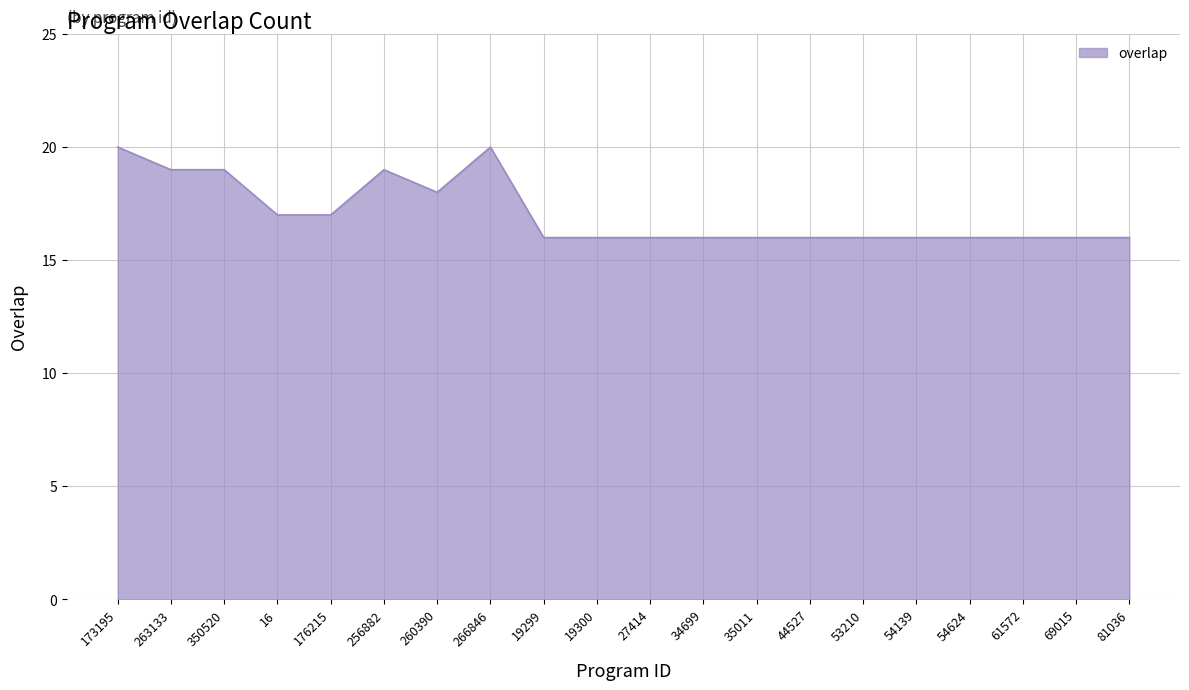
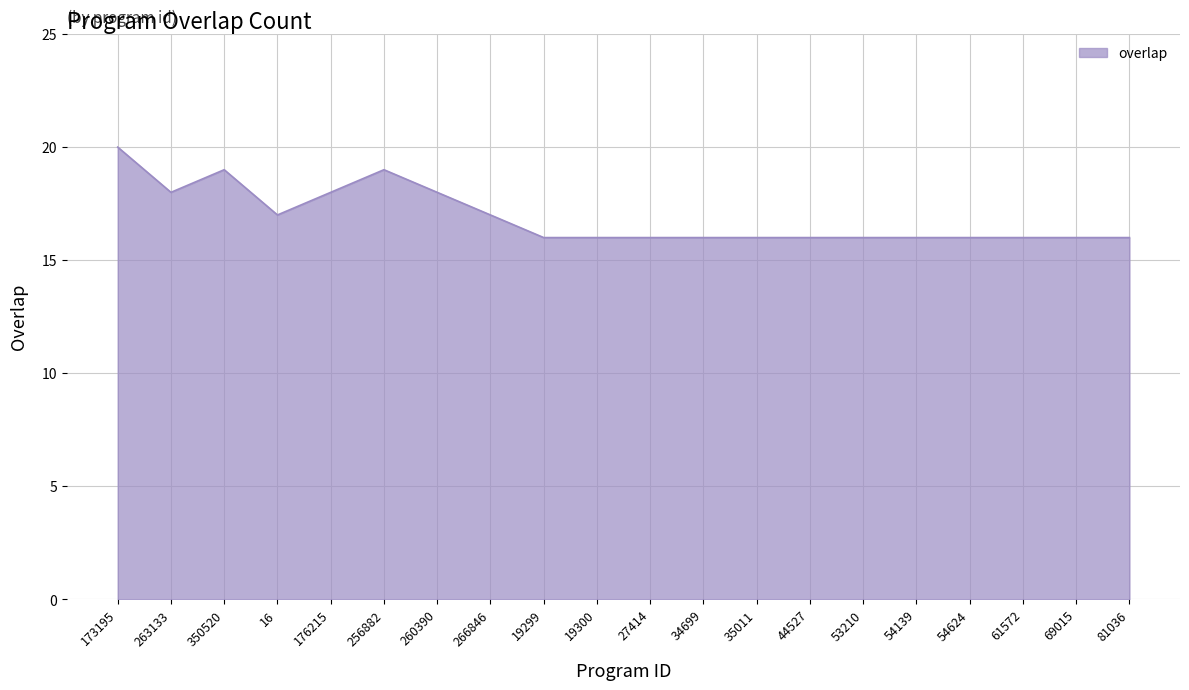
  {
    "173195": 20,
-   "263133": 19,
+   "263133": 18,
    "350520": 19,
    "16": 17,
-   "176215": 17,
+   "176215": 18,
    "256882": 19,
    "260390": 18,
-   "266846": 20,
+   "266846": 17,
    "19299": 16,
    "19300": 16,
    "27414": 16,
    "34699": 16,
    "35011": 16,
    "44527": 16,
    "53210": 16,
    "54139": 16,
    "54624": 16,
    "61572": 16,
    "69015": 16,
    "81036": 16
  }
